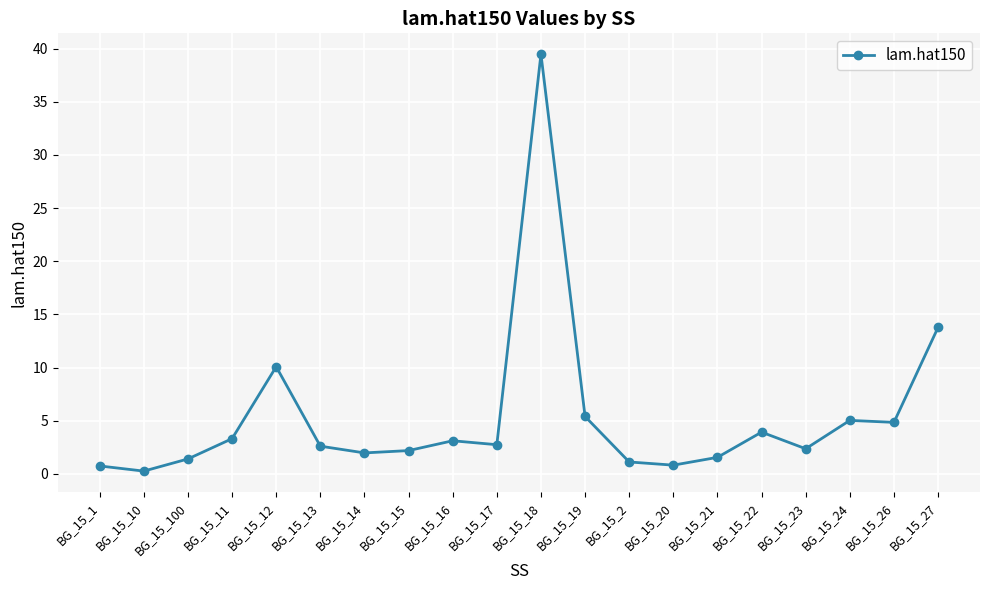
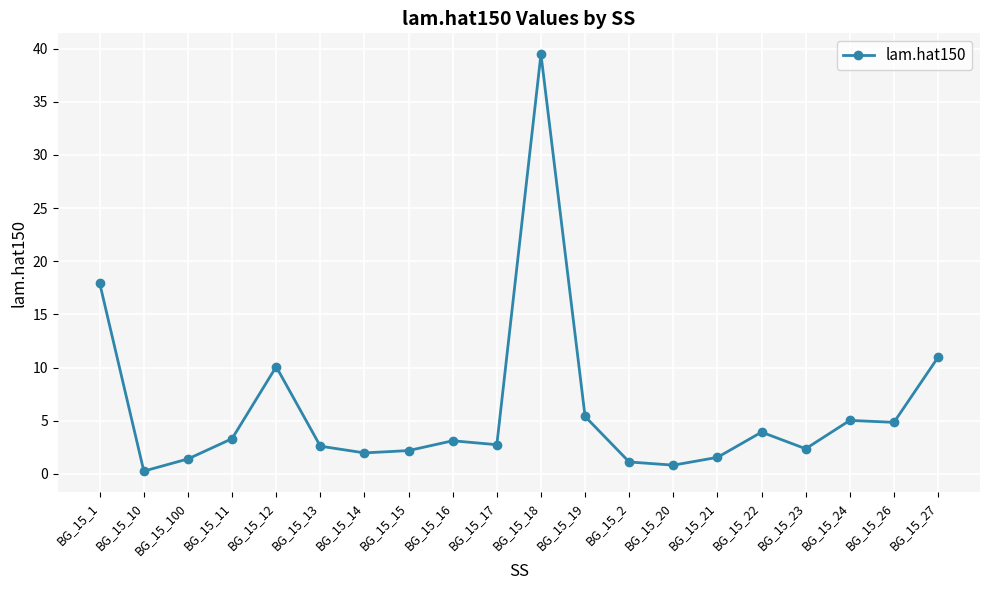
  {
-   "BG_15_1": 0.8,
+   "BG_15_1": 17.9,
    "BG_15_10": 0.3,
    "BG_15_100": 1.4,
    "BG_15_11": 3.3,
    "BG_15_12": 10.1,
    "BG_15_13": 2.6,
    "BG_15_14": 2.0,
    "BG_15_15": 2.2,
    "BG_15_16": 3.1,
    "BG_15_17": 2.8,
    "BG_15_18": 39.5,
    "BG_15_19": 5.4,
    "BG_15_2": 1.1,
    "BG_15_20": 0.8,
    "BG_15_21": 1.6,
    "BG_15_22": 3.9,
    "BG_15_23": 2.4,
    "BG_15_24": 5.0,
    "BG_15_26": 4.9,
-   "BG_15_27": 13.8
+   "BG_15_27": 11.0
  }
